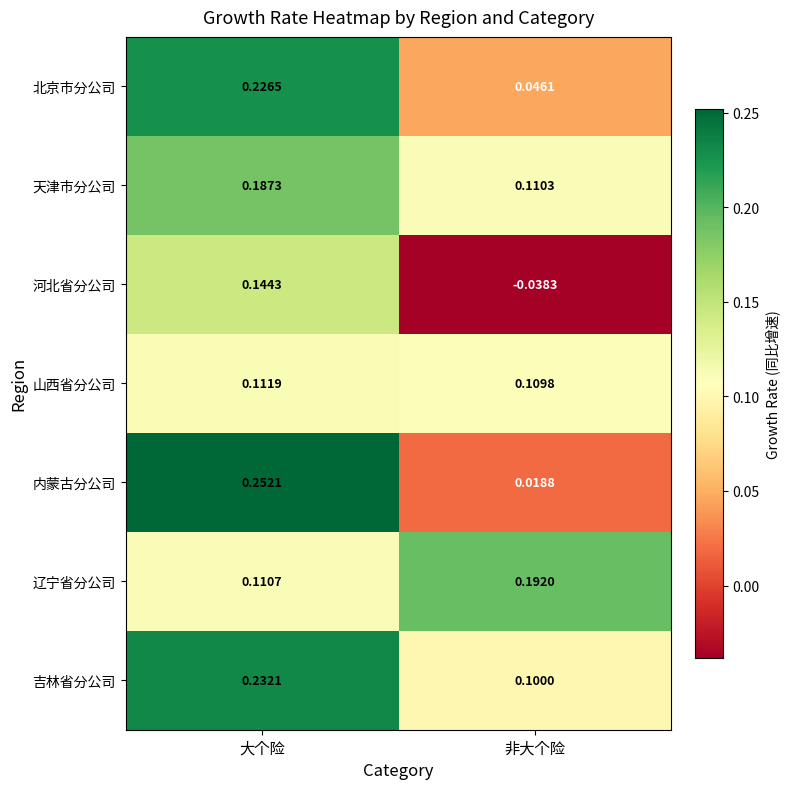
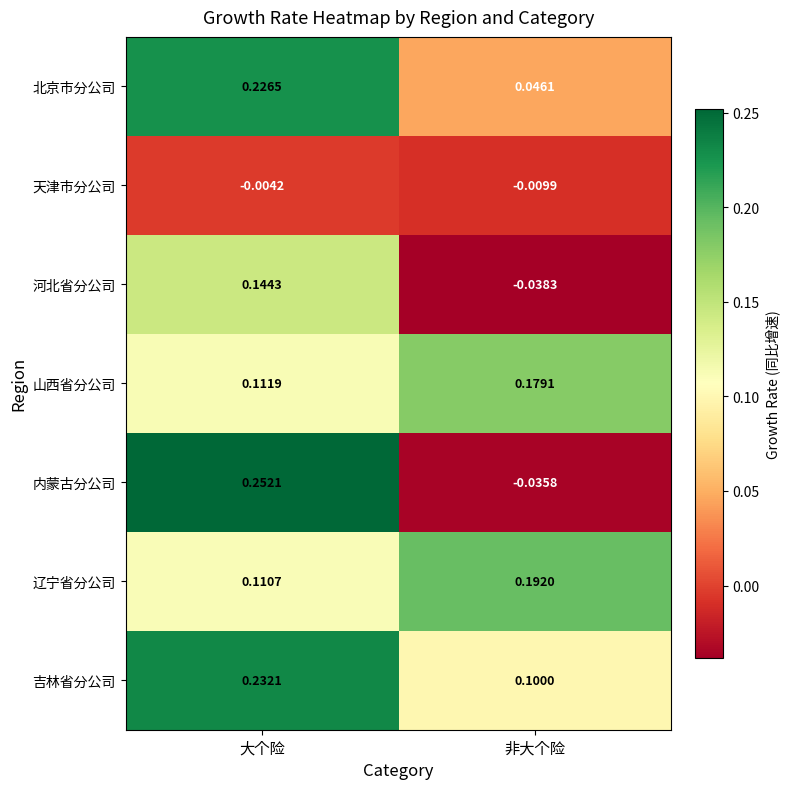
  {
    "北京市分公司": {
      "大个险": 0.2265,
      "非大个险": 0.0461
    },
    "天津市分公司": {
-     "大个险": 0.1873,
-     "非大个险": 0.1103
+     "大个险": -0.0042,
+     "非大个险": -0.0099
    },
    "河北省分公司": {
      "大个险": 0.1443,
      "非大个险": -0.0383
    },
    "山西省分公司": {
      "大个险": 0.1119,
-     "非大个险": 0.1098
+     "非大个险": 0.1791
    },
    "内蒙古分公司": {
      "大个险": 0.2521,
-     "非大个险": 0.0188
+     "非大个险": -0.0358
    },
    "辽宁省分公司": {
      "大个险": 0.1107,
      "非大个险": 0.1920
    },
    "吉林省分公司": {
      "大个险": 0.2321,
      "非大个险": 0.1000
    }
  }
